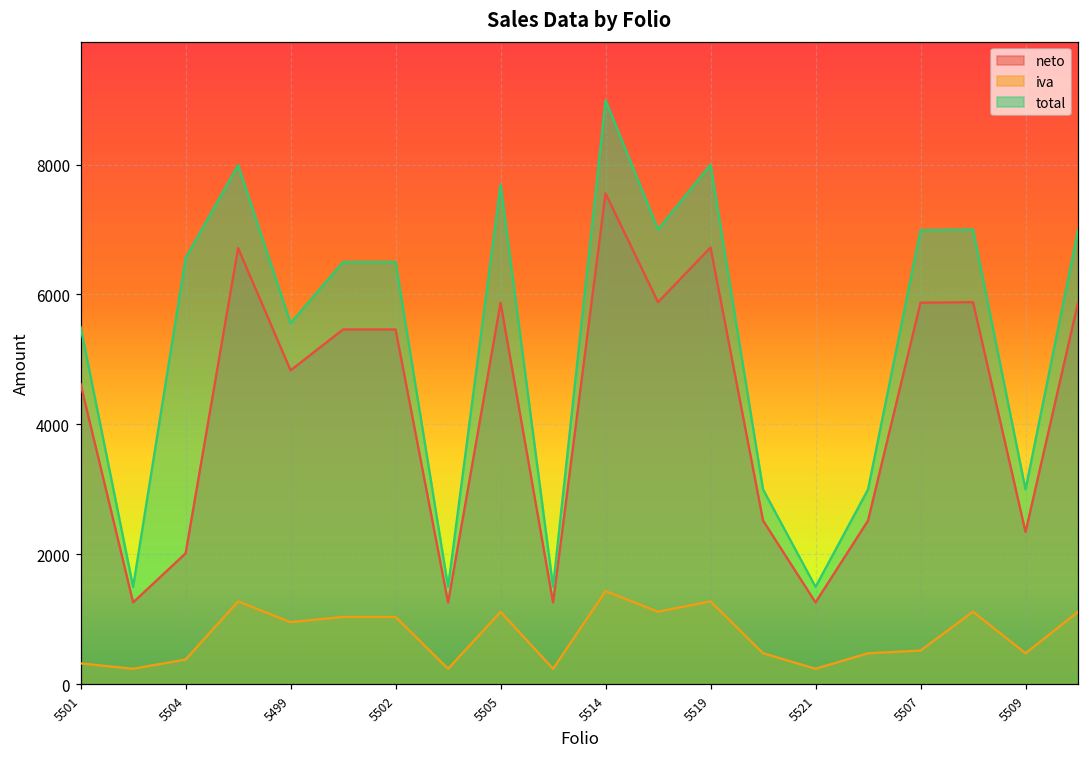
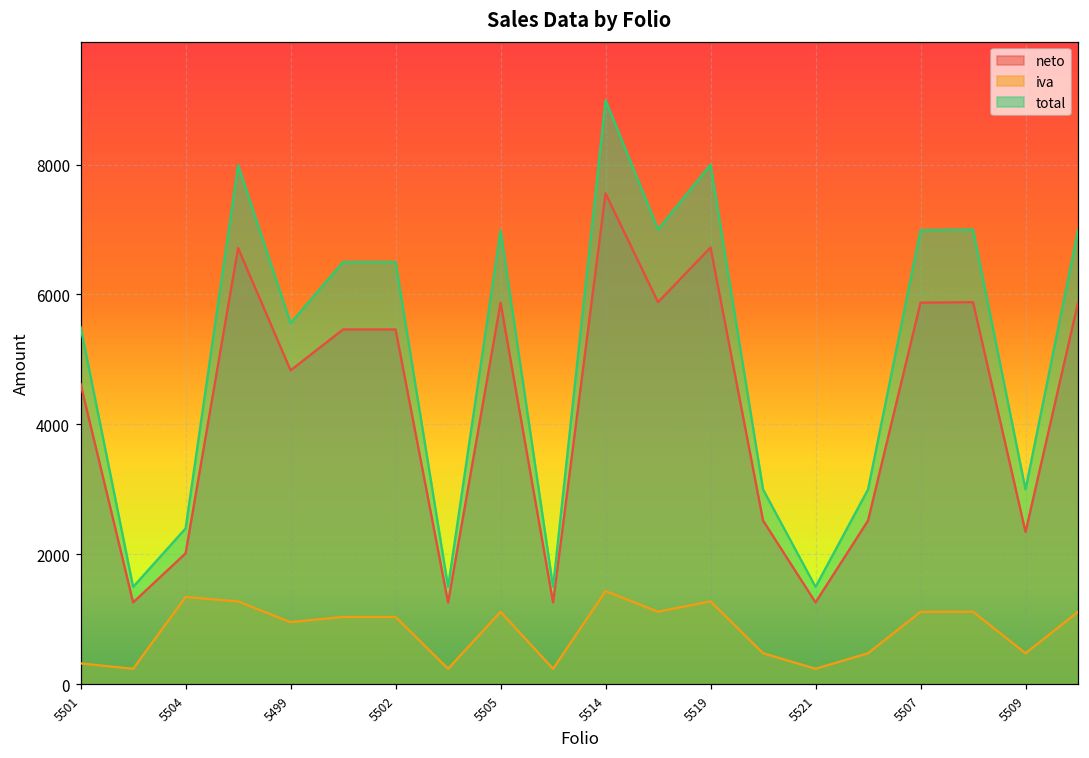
  {
    "neto": {
      "5501": 4600,
      "5504": 2000,
      "5499": 4800,
      "5502": 5500,
      "5505": 5900,
      "5514": 7600,
      "5519": 6700,
      "5521": 1300,
      "5507": 5900,
      "5509": 2300
    },
    "iva": {
      "5501": 300,
-     "5504": 400,
+     "5504": 1300,
      "5499": 1000,
      "5502": 1000,
      "5505": 1100,
      "5514": 1400,
      "5519": 1300,
      "5521": 200,
-     "5507": 500,
+     "5507": 1100,
      "5509": 500
    },
    "total": {
      "5501": 5500,
-     "5504": 6600,
+     "5504": 2400,
      "5499": 5600,
      "5502": 6500,
-     "5505": 7700,
+     "5505": 7000,
      "5514": 9000,
      "5519": 8000,
      "5521": 1500,
      "5507": 7000,
      "5509": 3000
    }
  }
